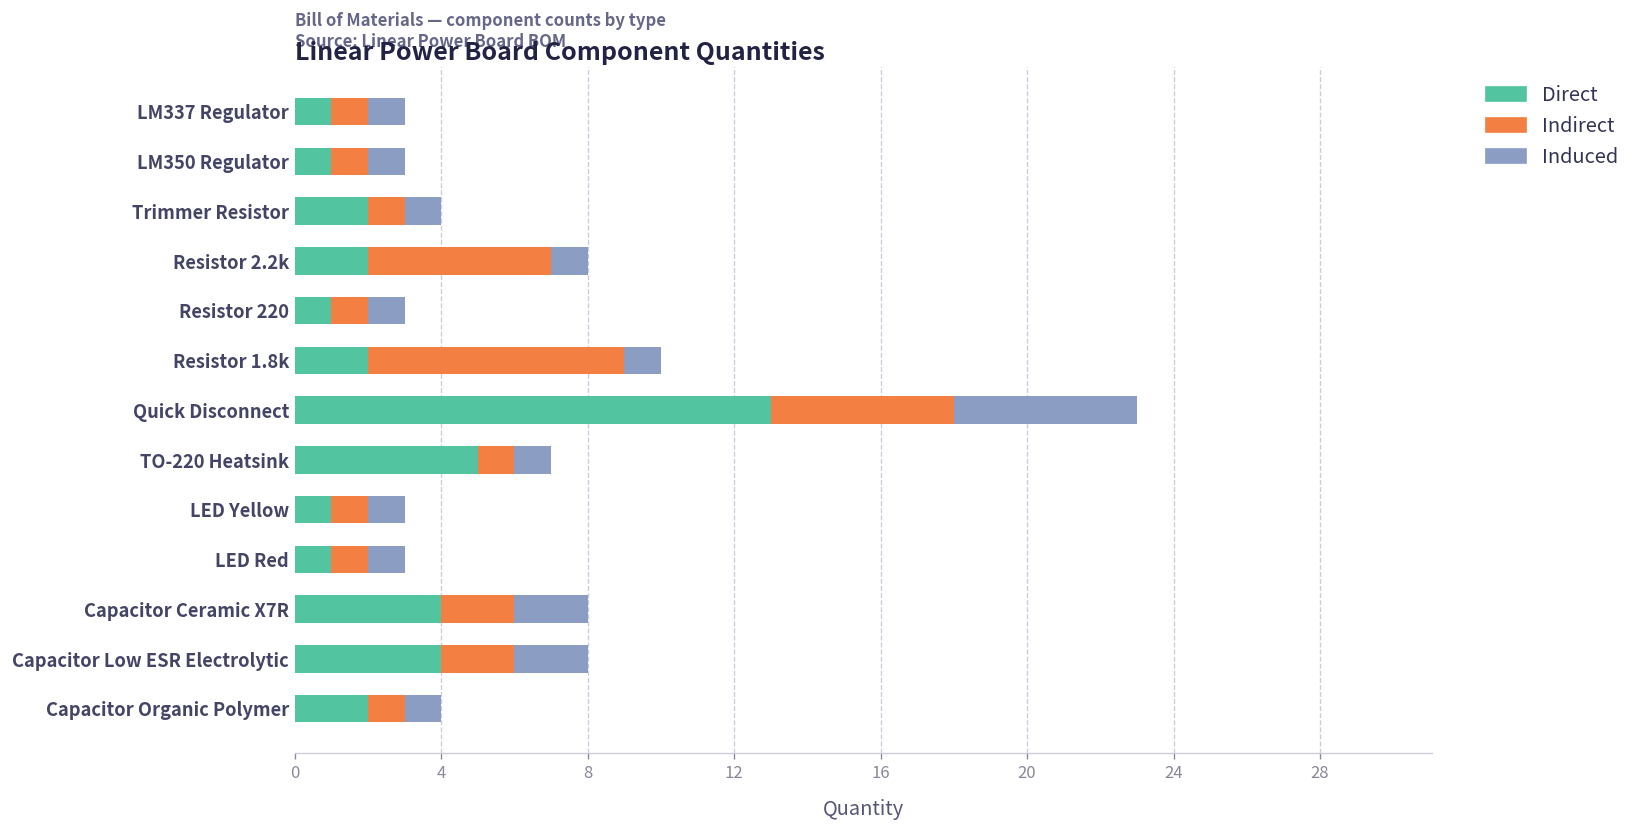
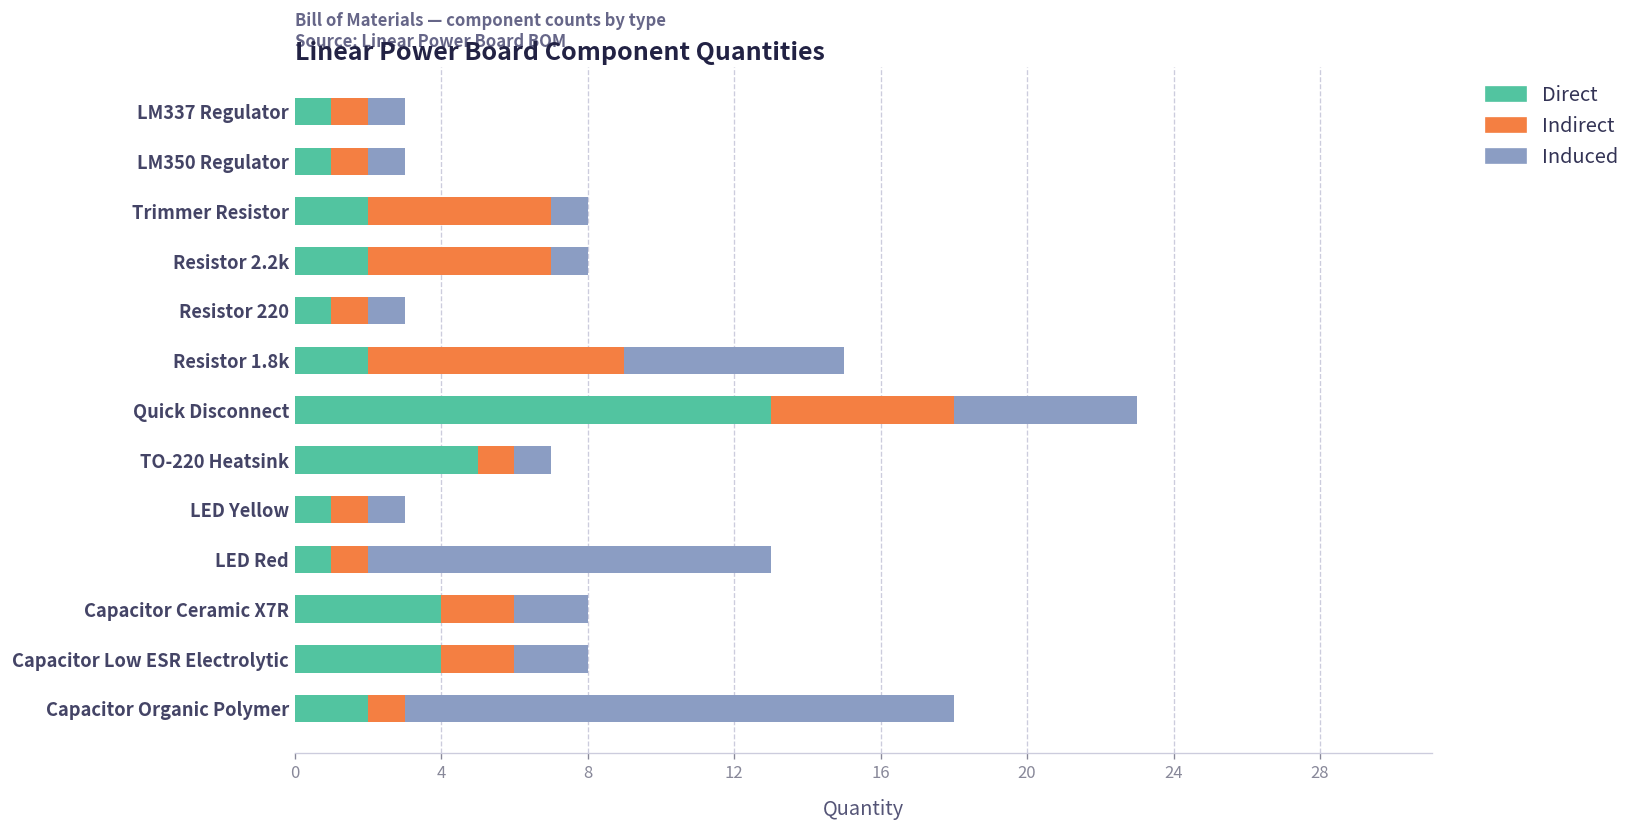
  {
    "Direct": {
      "LM337 Regulator": 1,
      "LM350 Regulator": 1,
      "Trimmer Resistor": 2,
      "Resistor 2.2k": 2,
      "Resistor 220": 1,
      "Resistor 1.8k": 2,
      "Quick Disconnect": 13,
      "TO-220 Heatsink": 5,
      "LED Yellow": 1,
      "LED Red": 1,
      "Capacitor Ceramic X7R": 4,
      "Capacitor Low ESR Electrolytic": 4,
      "Capacitor Organic Polymer": 2
    },
    "Indirect": {
      "LM337 Regulator": 1,
      "LM350 Regulator": 1,
-     "Trimmer Resistor": 1,
+     "Trimmer Resistor": 5,
      "Resistor 2.2k": 5,
      "Resistor 220": 1,
      "Resistor 1.8k": 7,
      "Quick Disconnect": 5,
      "TO-220 Heatsink": 1,
      "LED Yellow": 1,
      "LED Red": 1,
      "Capacitor Ceramic X7R": 2,
      "Capacitor Low ESR Electrolytic": 2,
      "Capacitor Organic Polymer": 1
    },
    "Induced": {
      "LM337 Regulator": 1,
      "LM350 Regulator": 1,
      "Trimmer Resistor": 1,
      "Resistor 2.2k": 1,
      "Resistor 220": 1,
-     "Resistor 1.8k": 1,
+     "Resistor 1.8k": 6,
      "Quick Disconnect": 5,
      "TO-220 Heatsink": 1,
      "LED Yellow": 1,
-     "LED Red": 1,
+     "LED Red": 11,
      "Capacitor Ceramic X7R": 2,
      "Capacitor Low ESR Electrolytic": 2,
-     "Capacitor Organic Polymer": 1
+     "Capacitor Organic Polymer": 15
    }
  }
